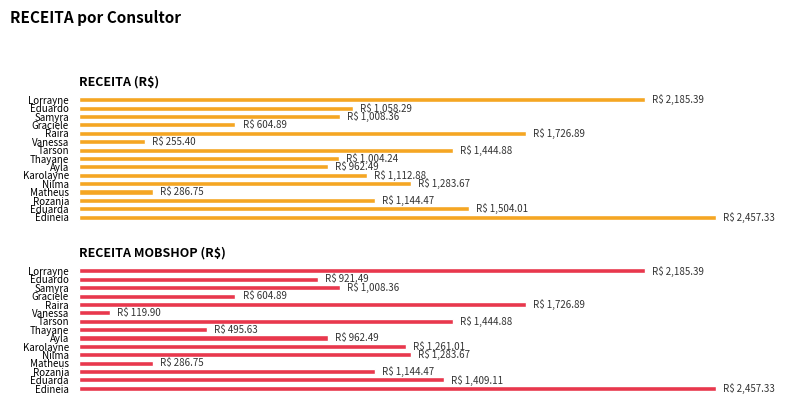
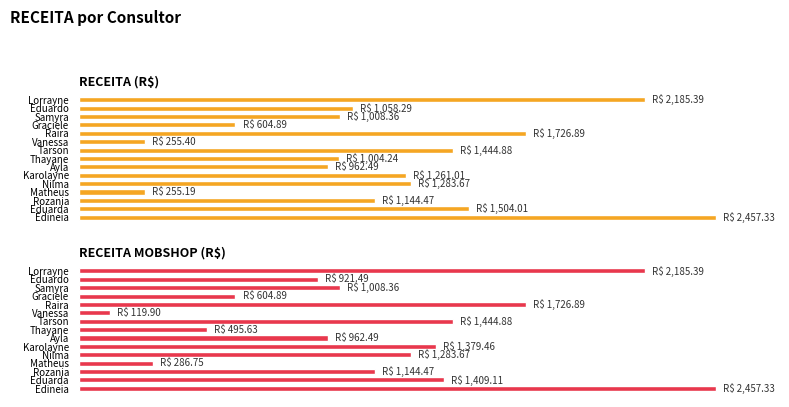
  {
    "RECEITA (R$)": {
      "Vanessa": "255.40",
      "Thayane": "1,004.24",
-     "Karolayne": "1,112.88",
-     "Matheus": "286.75"
+     "Karolayne": "1,261.01",
+     "Matheus": "255.19"
    },
    "RECEITA MOBSHOP (R$)": {
      "Graciele": "604.89",
      "Vanessa": "119.90",
      "Thayane": "495.63",
-     "Karolayne": "1,261.01",
+     "Karolayne": "1,379.46",
      "Matheus": "286.75"
    }
  }
